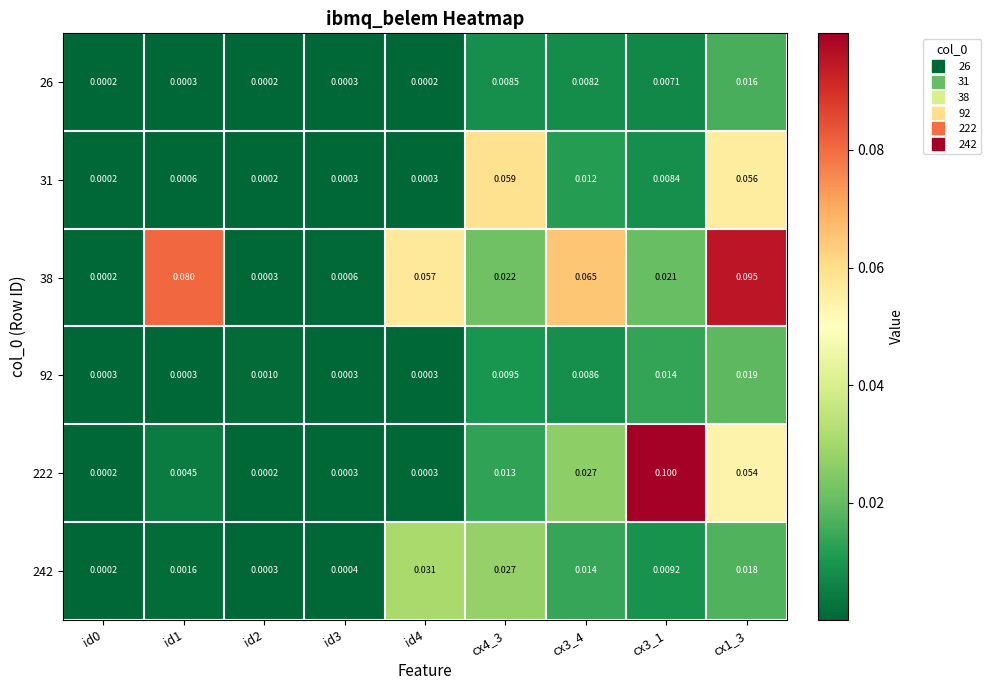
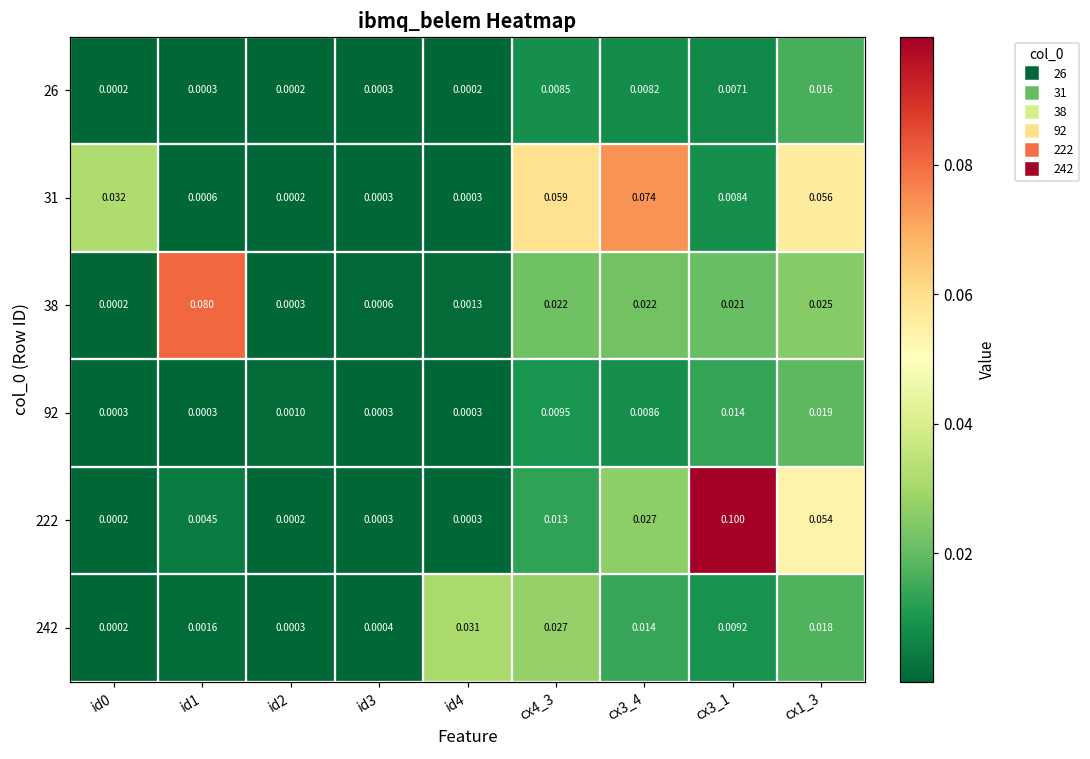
  {
    "26": {
      "id0": 0.0002,
      "id1": 0.0003,
      "id2": 0.0002,
      "id3": 0.0003,
      "id4": 0.0002,
      "cx4_3": 0.0085,
      "cx3_4": 0.0082,
      "cx3_1": 0.0071,
      "cx1_3": 0.016
    },
    "31": {
-     "id0": 0.0002,
+     "id0": 0.032,
      "id1": 0.0006,
      "id2": 0.0002,
      "id3": 0.0003,
      "id4": 0.0003,
      "cx4_3": 0.059,
-     "cx3_4": 0.012,
+     "cx3_4": 0.074,
      "cx3_1": 0.0084,
      "cx1_3": 0.056
    },
    "38": {
      "id0": 0.0002,
      "id1": 0.080,
      "id2": 0.0003,
      "id3": 0.0006,
-     "id4": 0.057,
+     "id4": 0.0013,
      "cx4_3": 0.022,
-     "cx3_4": 0.065,
+     "cx3_4": 0.022,
      "cx3_1": 0.021,
-     "cx1_3": 0.095
+     "cx1_3": 0.025
    },
    "92": {
      "id0": 0.0003,
      "id1": 0.0003,
      "id2": 0.0010,
      "id3": 0.0003,
      "id4": 0.0003,
      "cx4_3": 0.0095,
      "cx3_4": 0.0086,
      "cx3_1": 0.014,
      "cx1_3": 0.019
    },
    "222": {
      "id0": 0.0002,
      "id1": 0.0045,
      "id2": 0.0002,
      "id3": 0.0003,
      "id4": 0.0003,
      "cx4_3": 0.013,
      "cx3_4": 0.027,
      "cx3_1": 0.100,
      "cx1_3": 0.054
    },
    "242": {
      "id0": 0.0002,
      "id1": 0.0016,
      "id2": 0.0003,
      "id3": 0.0004,
      "id4": 0.031,
      "cx4_3": 0.027,
      "cx3_4": 0.014,
      "cx3_1": 0.0092,
      "cx1_3": 0.018
    }
  }
